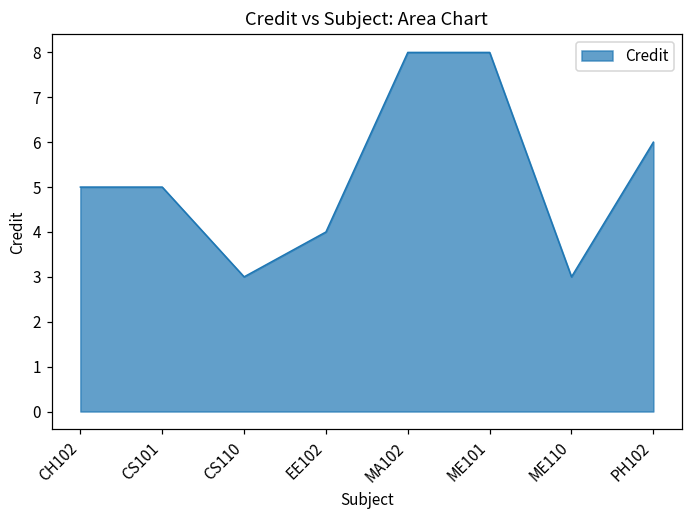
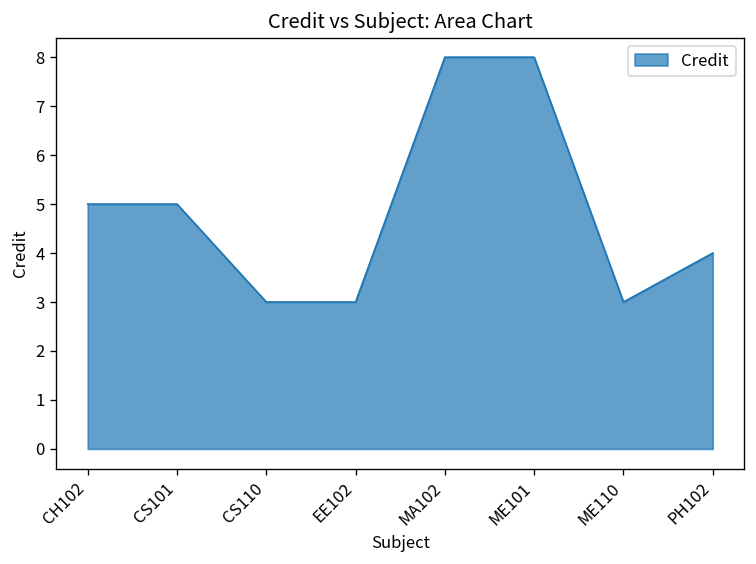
  {
    "CH102": 5,
    "CS101": 5,
    "CS110": 3,
-   "EE102": 4,
+   "EE102": 3,
    "MA102": 8,
    "ME101": 8,
    "ME110": 3,
-   "PH102": 6
+   "PH102": 4
  }
